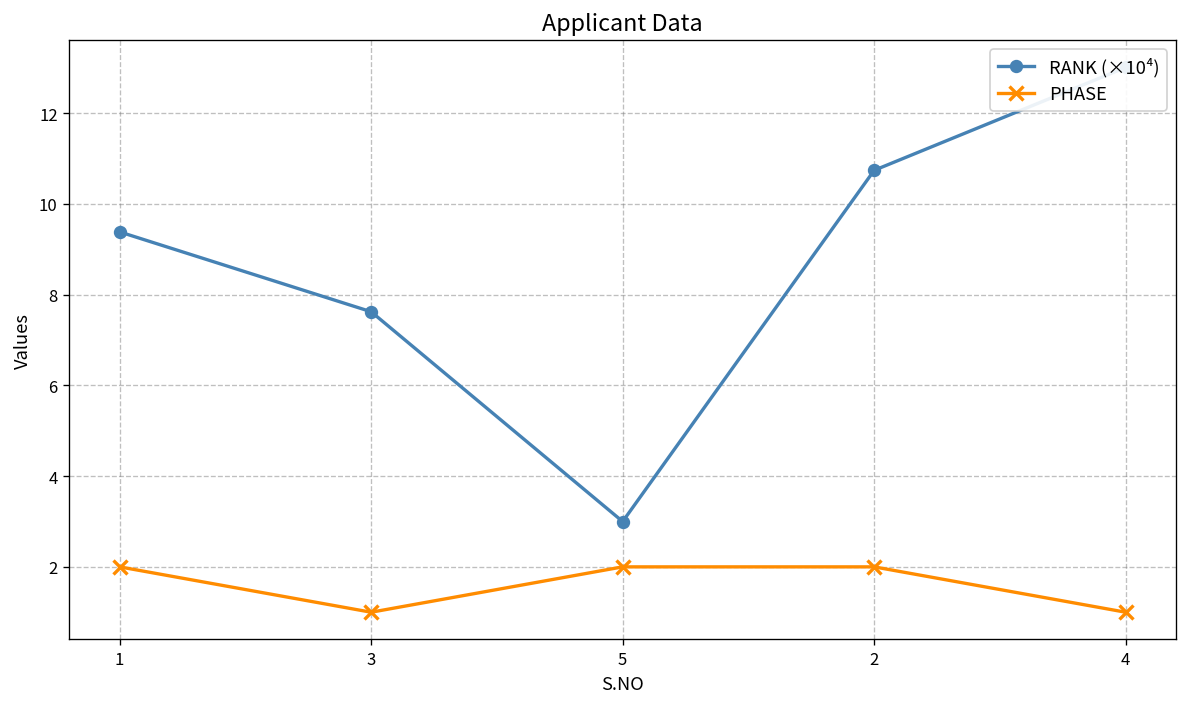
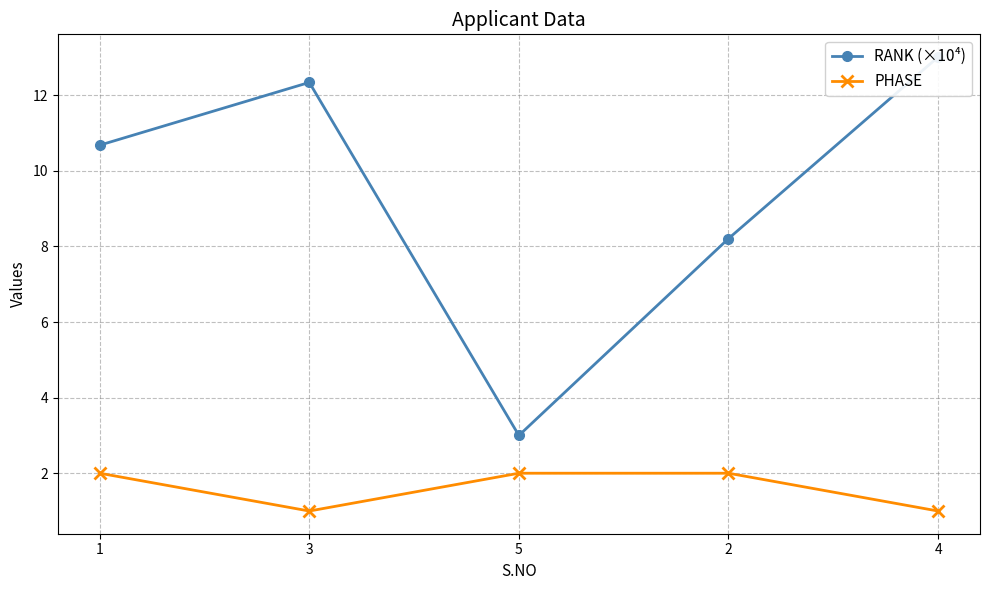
  {
    "RANK (×10⁴)": {
-     "1": 9.4,
-     "3": 7.6,
+     "1": 10.7,
+     "3": 12.3,
      "5": 3.0,
-     "2": 10.7
+     "2": 8.2
    },
    "PHASE": {
      "1": 2.0,
      "3": 1.0,
      "5": 2.0,
      "2": 2.0,
      "4": 1.0
    }
  }
